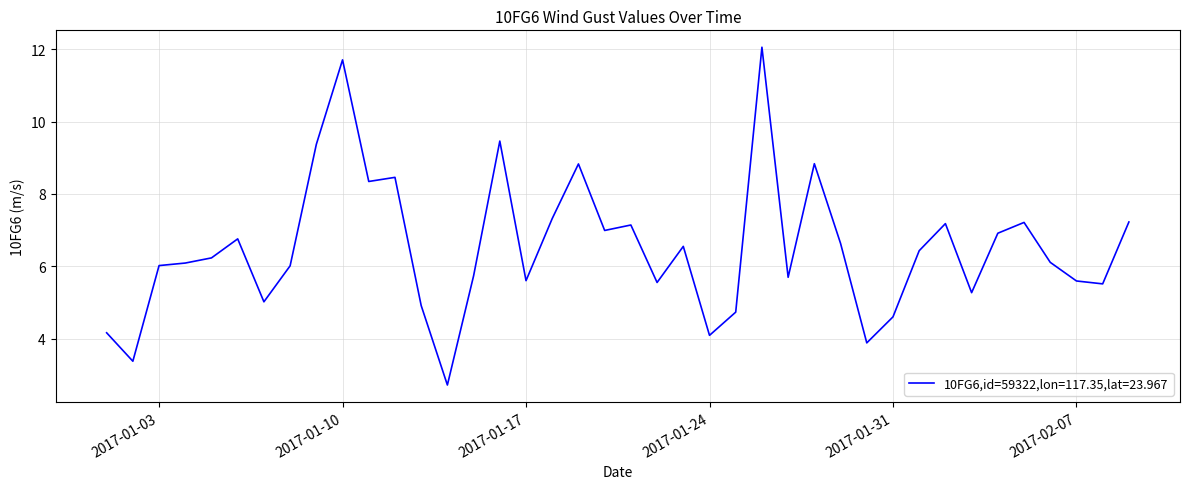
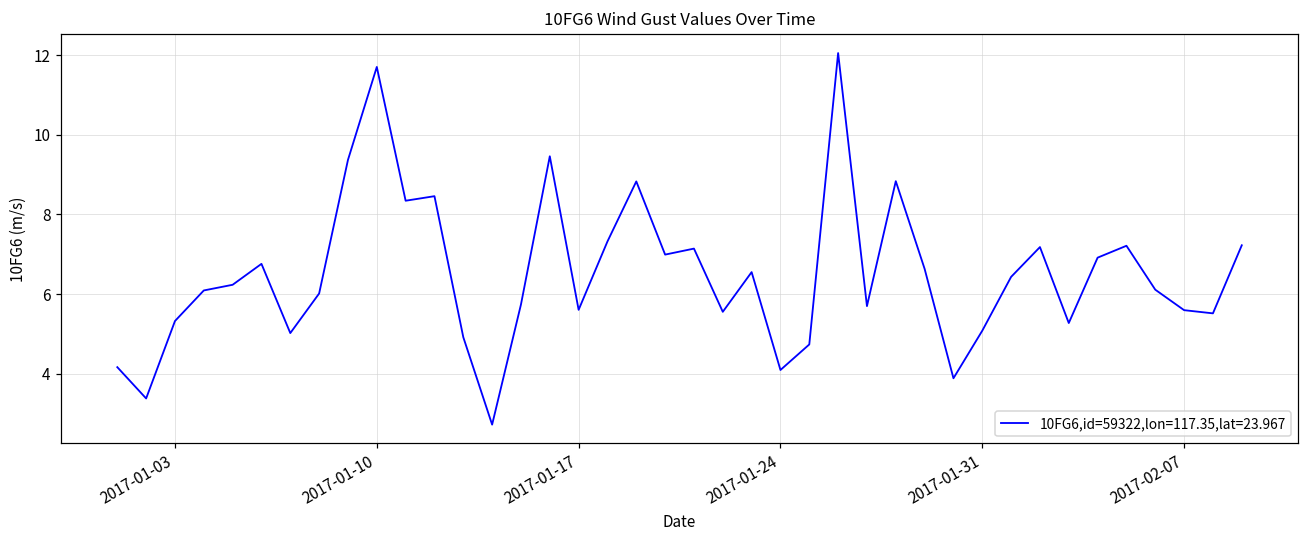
  {
-   "2017-01-03": 6.0,
+   "2017-01-03": 5.3,
    "2017-01-10": 11.7,
    "2017-01-17": 5.6,
    "2017-01-24": 4.1,
-   "2017-01-31": 4.6,
+   "2017-01-31": 5.1,
    "2017-02-07": 5.6
  }
